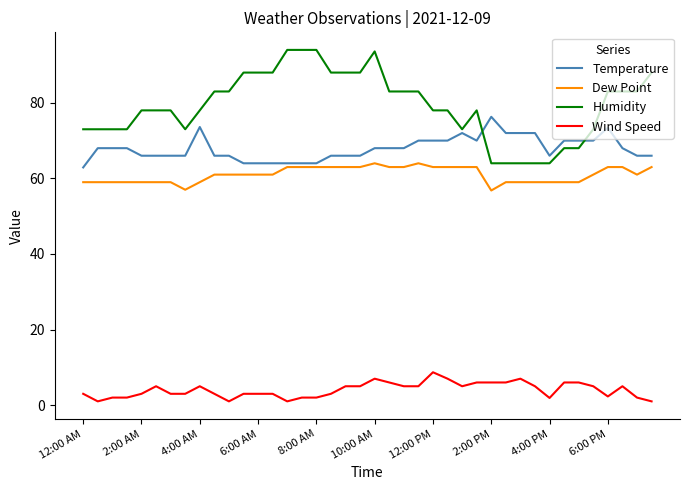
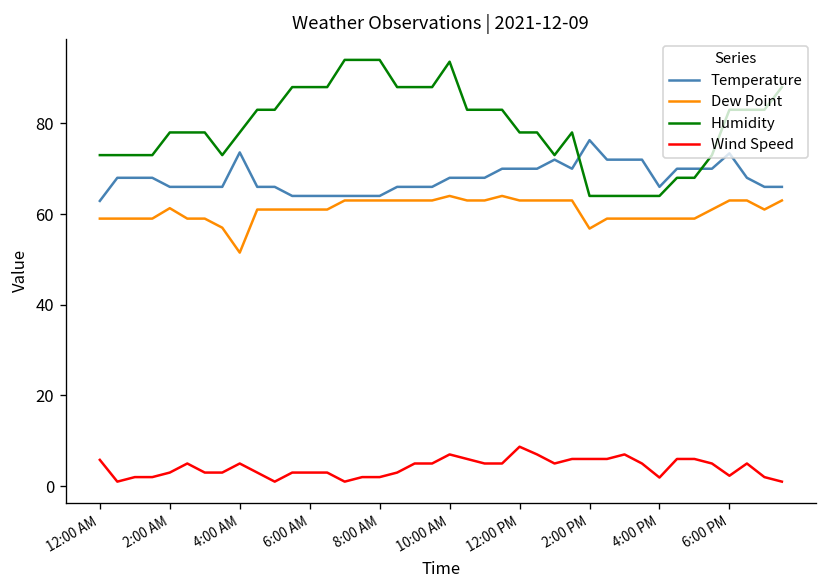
  {
    "Temperature": {
      "12:00 AM": 63,
      "2:00 AM": 66,
      "4:00 AM": 74,
      "6:00 AM": 64,
      "8:00 AM": 64,
      "10:00 AM": 68,
      "12:00 PM": 70,
      "2:00 PM": 76,
      "4:00 PM": 66
    },
    "Dew Point": {
      "12:00 AM": 59,
-     "2:00 AM": 59,
-     "4:00 AM": 59,
+     "2:00 AM": 61,
+     "4:00 AM": 52,
      "6:00 AM": 61,
      "8:00 AM": 63,
      "10:00 AM": 64,
      "12:00 PM": 63,
      "2:00 PM": 57,
      "4:00 PM": 59,
      "6:00 PM": 63
    },
    "Humidity": {
      "12:00 AM": 73,
      "2:00 AM": 78,
      "4:00 AM": 78,
      "6:00 AM": 88,
      "8:00 AM": 94,
      "10:00 AM": 94,
      "12:00 PM": 78,
      "2:00 PM": 64,
      "4:00 PM": 64
    },
    "Wind Speed": {
-     "12:00 AM": 3,
+     "12:00 AM": 6,
      "2:00 AM": 3,
      "4:00 AM": 5,
      "6:00 AM": 3,
      "8:00 AM": 2,
      "10:00 AM": 7,
      "12:00 PM": 9,
      "2:00 PM": 6,
      "4:00 PM": 2,
      "6:00 PM": 2
    }
  }
